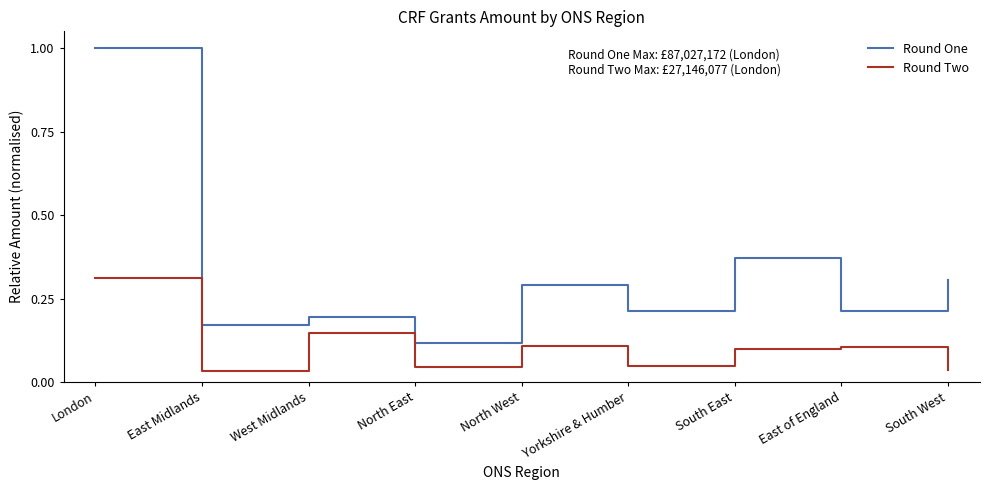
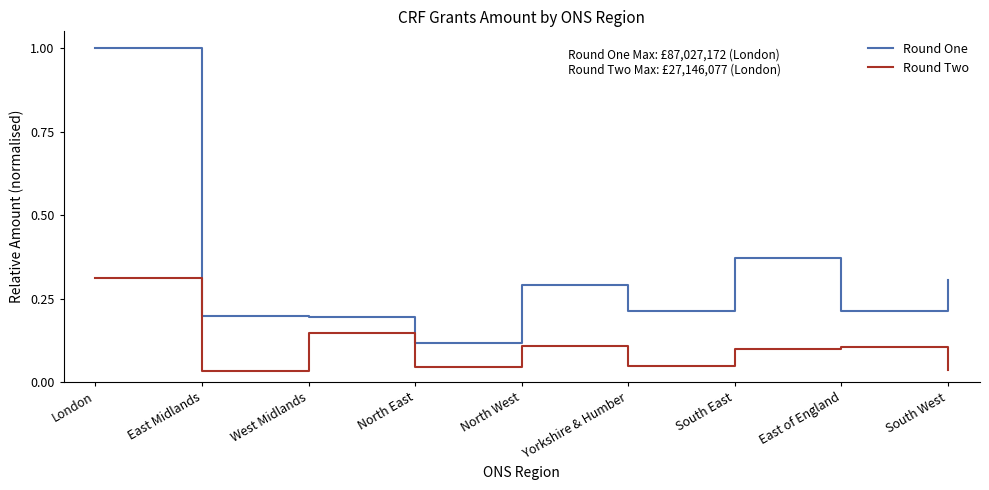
  {
    "Round One": {
      "London": 1.00,
-     "East Midlands": 0.17,
+     "East Midlands": 0.20,
      "West Midlands": 0.19,
      "North East": 0.12,
      "North West": 0.29,
      "Yorkshire & Humber": 0.21,
      "South East": 0.37,
      "East of England": 0.21,
      "South West": 0.31
    },
    "Round Two": {
      "London": 0.31,
      "East Midlands": 0.03,
      "West Midlands": 0.15,
      "North East": 0.04,
      "North West": 0.11,
      "Yorkshire & Humber": 0.05,
      "South East": 0.10,
      "East of England": 0.10,
      "South West": 0.04
    }
  }
